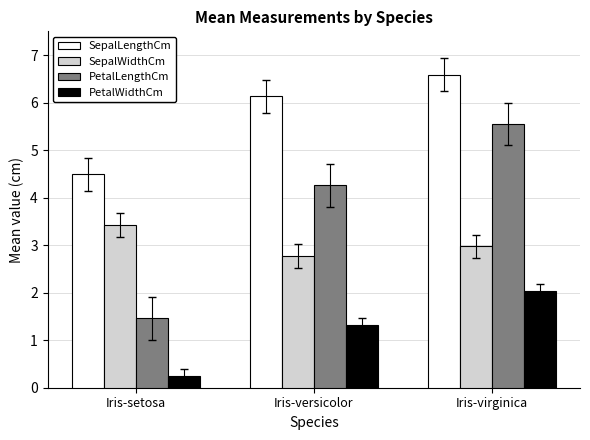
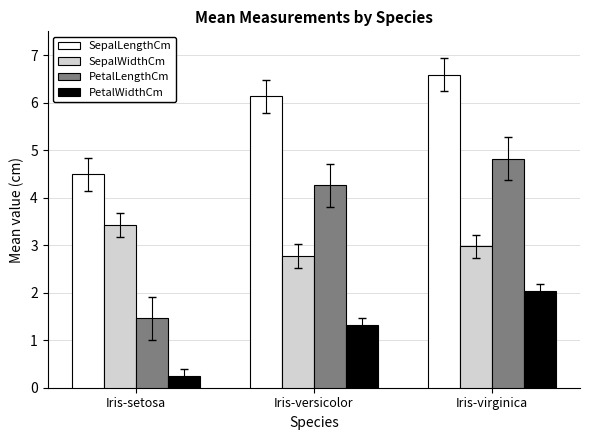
  {
    "SepalLengthCm": {
      "Iris-setosa": 4.5,
      "Iris-versicolor": 6.1,
      "Iris-virginica": 6.6
    },
    "SepalWidthCm": {
      "Iris-setosa": 3.4,
      "Iris-versicolor": 2.8,
      "Iris-virginica": 3.0
    },
    "PetalLengthCm": {
      "Iris-setosa": 1.5,
      "Iris-versicolor": 4.3,
-     "Iris-virginica": 5.6
+     "Iris-virginica": 4.8
    },
    "PetalWidthCm": {
      "Iris-setosa": 0.2,
      "Iris-versicolor": 1.3,
      "Iris-virginica": 2.0
    }
  }
